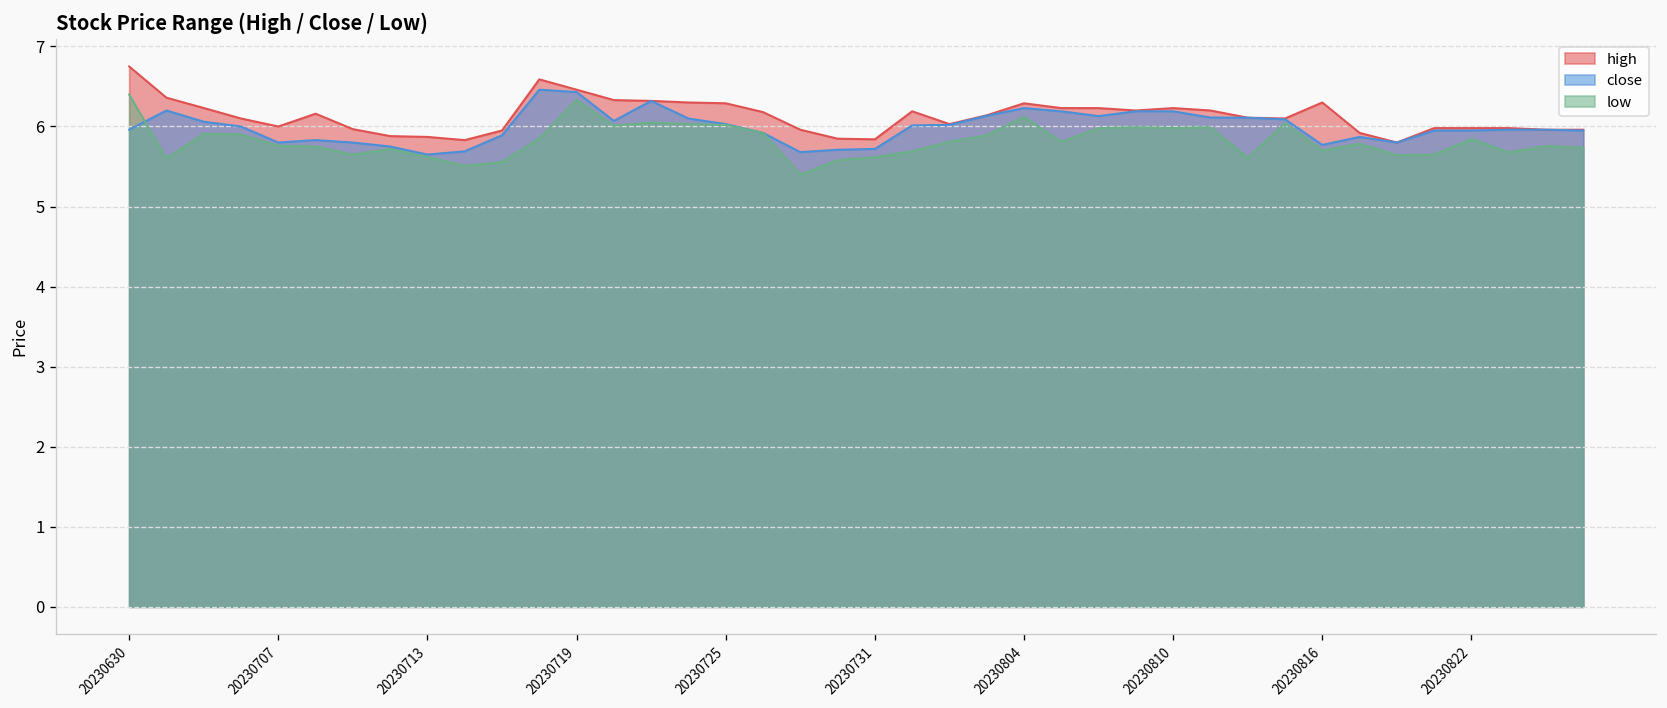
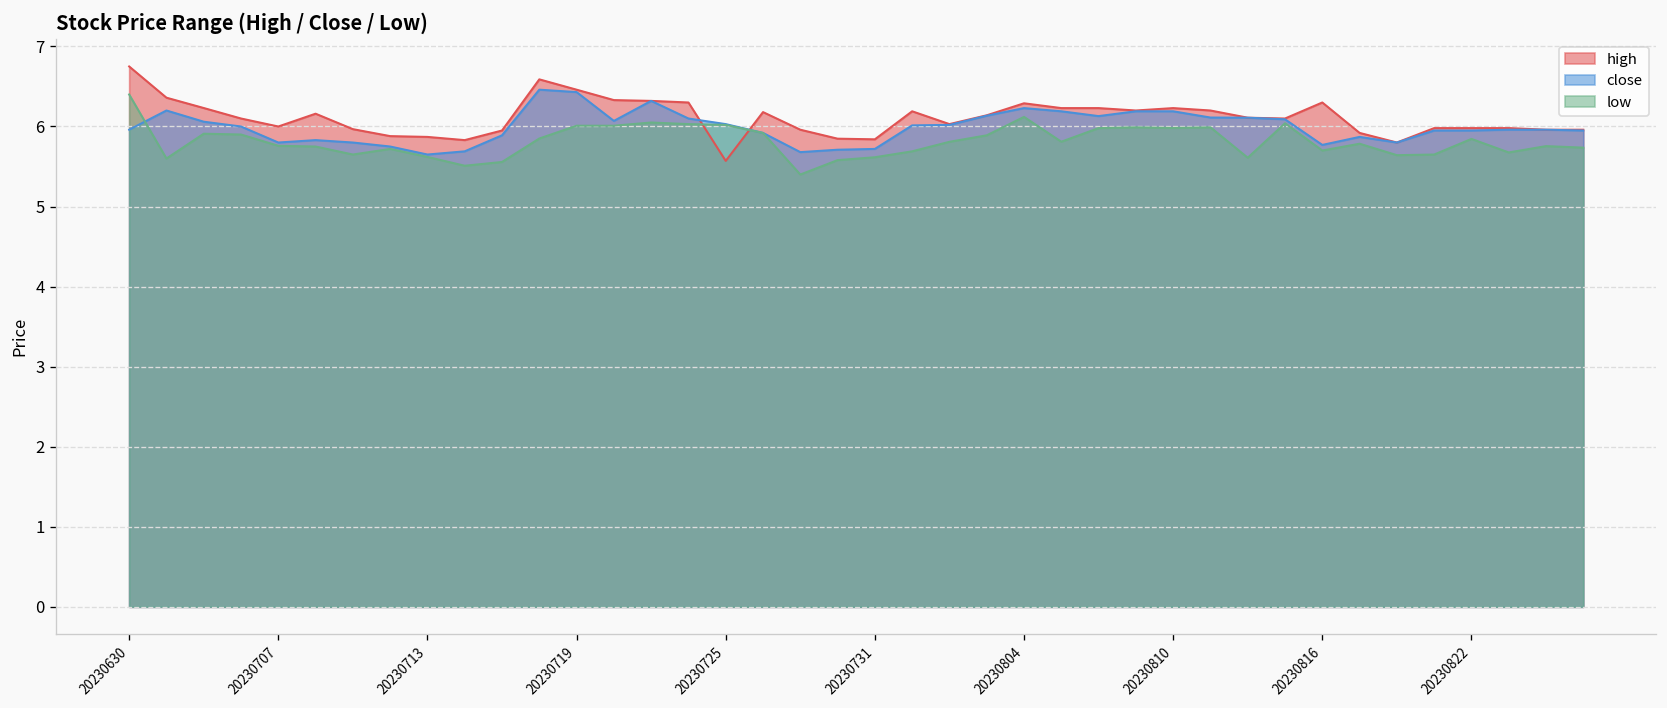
  {
    "high": {
      "20230630": 6.8,
      "20230707": 6.0,
      "20230713": 5.9,
-     "20230725": 6.3,
+     "20230725": 5.6,
      "20230731": 5.8,
      "20230804": 6.3,
      "20230810": 6.2,
      "20230816": 6.3
    },
    "close": {
      "20230630": 6.0,
      "20230707": 5.8,
      "20230731": 5.7,
      "20230804": 6.2,
      "20230810": 6.2,
      "20230816": 5.8
    },
    "low": {
      "20230630": 6.4,
      "20230707": 5.8,
-     "20230719": 6.3,
+     "20230719": 6.0,
      "20230731": 5.6,
      "20230804": 6.1,
      "20230810": 6.0,
      "20230816": 5.7,
      "20230822": 5.8
    }
  }
